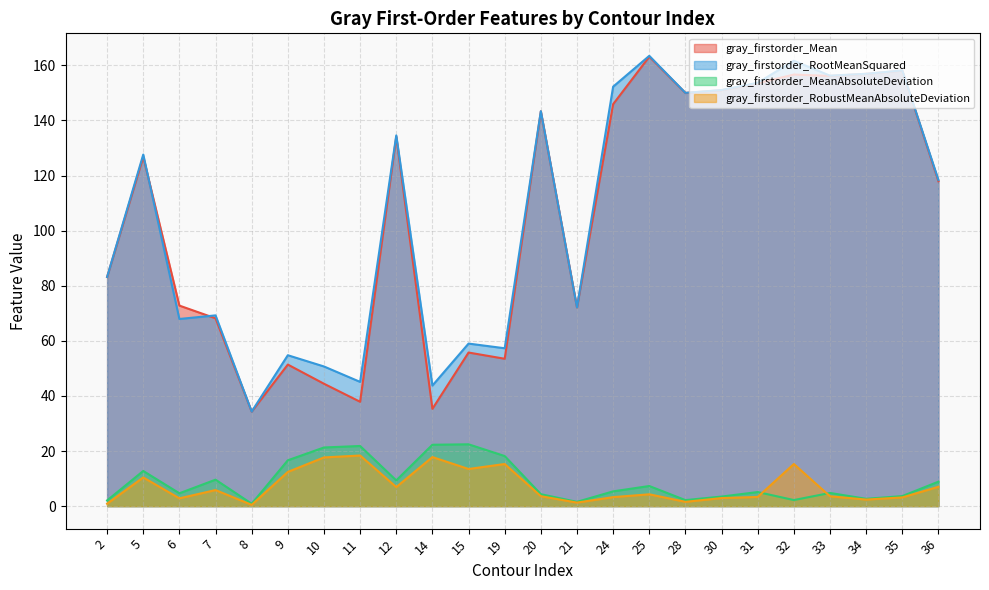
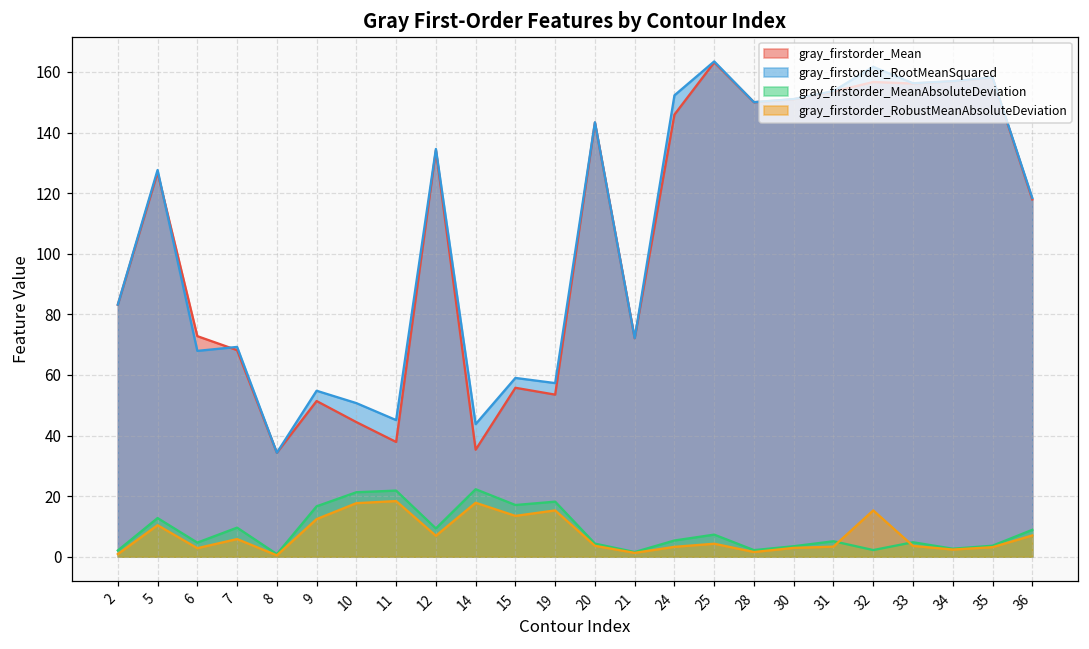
  {
    "gray_firstorder_Mean": {
      "6": 73,
      "7": 68,
      "9": 51,
      "10": 44,
      "11": 38,
      "14": 35,
      "15": 56,
      "19": 54,
      "24": 146
    },
    "gray_firstorder_RootMeanSquared": {
      "6": 68,
      "7": 69,
      "9": 55,
      "10": 51,
      "11": 45,
      "14": 44,
      "15": 59,
      "19": 57,
      "24": 152
    },
    "gray_firstorder_MeanAbsoluteDeviation": {
      "2": 2,
      "5": 13,
      "6": 5,
      "7": 10,
      "9": 17,
      "10": 21,
      "11": 22,
      "12": 9,
      "14": 22,
-     "15": 22,
+     "15": 17,
      "19": 18,
      "24": 5,
      "25": 7,
      "31": 5,
      "32": 2,
      "33": 5,
      "36": 9
    },
    "gray_firstorder_RobustMeanAbsoluteDeviation": {
      "2": 1,
      "5": 10,
      "6": 3,
      "7": 6,
      "9": 12,
      "10": 18,
      "11": 18,
      "12": 7,
      "14": 18,
      "15": 13,
      "19": 15,
      "24": 3,
      "25": 4,
      "31": 3,
      "32": 15,
      "33": 4,
      "36": 7
    }
  }
